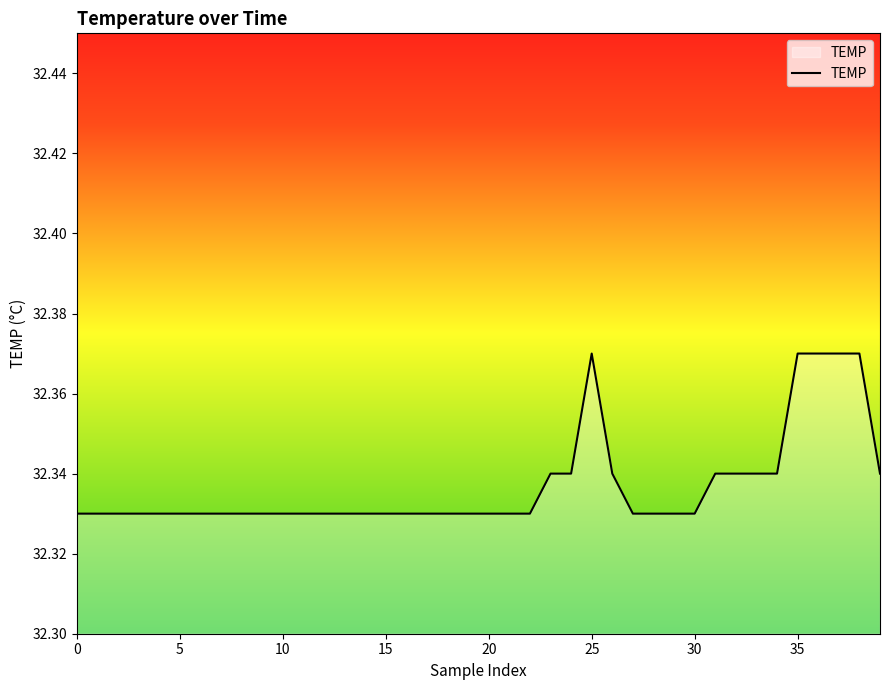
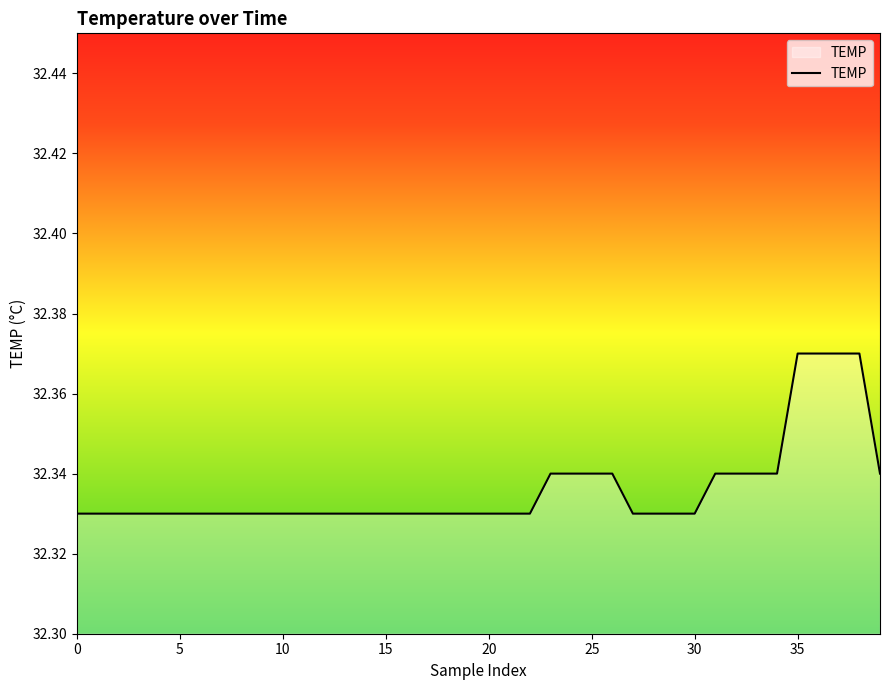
  {
    "0": 32.33,
    "5": 32.33,
    "10": 32.33,
    "15": 32.33,
    "20": 32.33,
-   "25": 32.37,
+   "25": 32.34,
    "30": 32.33,
    "35": 32.37
  }
